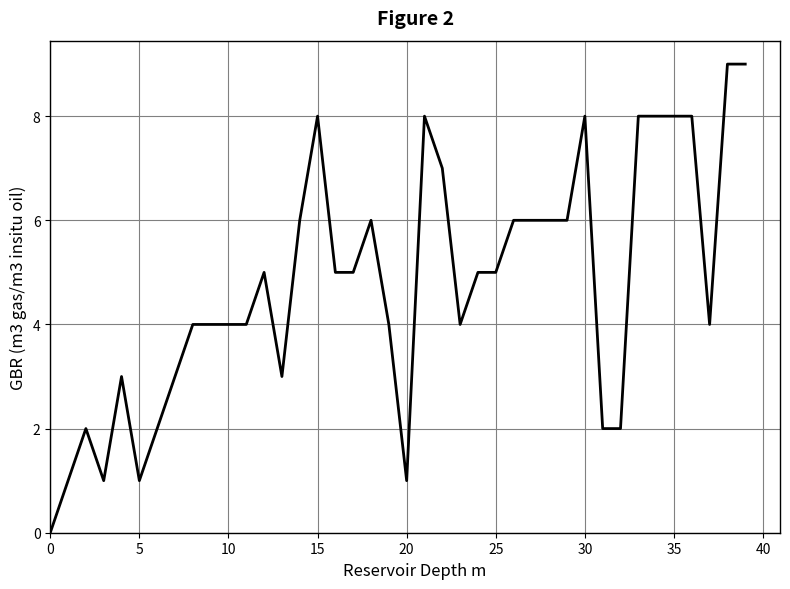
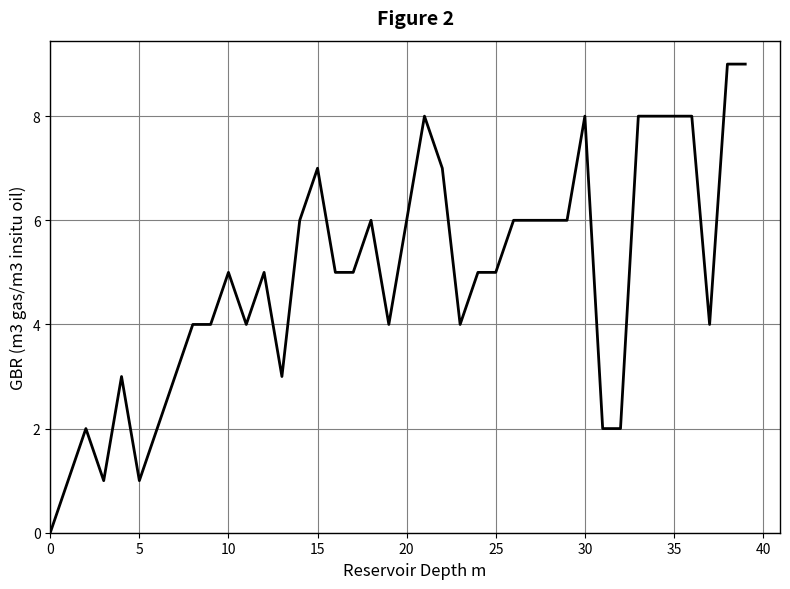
  {
    "0": 0,
    "5": 1,
-   "10": 4,
-   "15": 8,
-   "20": 1,
+   "10": 5,
+   "15": 7,
+   "20": 6,
    "25": 5,
    "30": 8,
    "35": 8
  }
